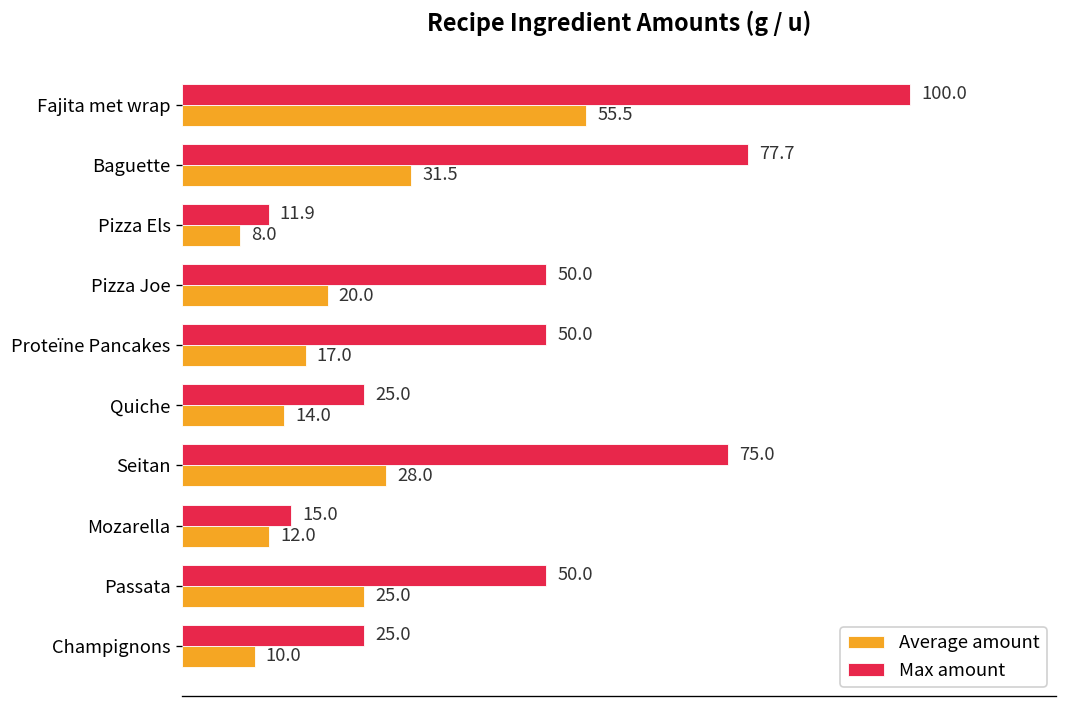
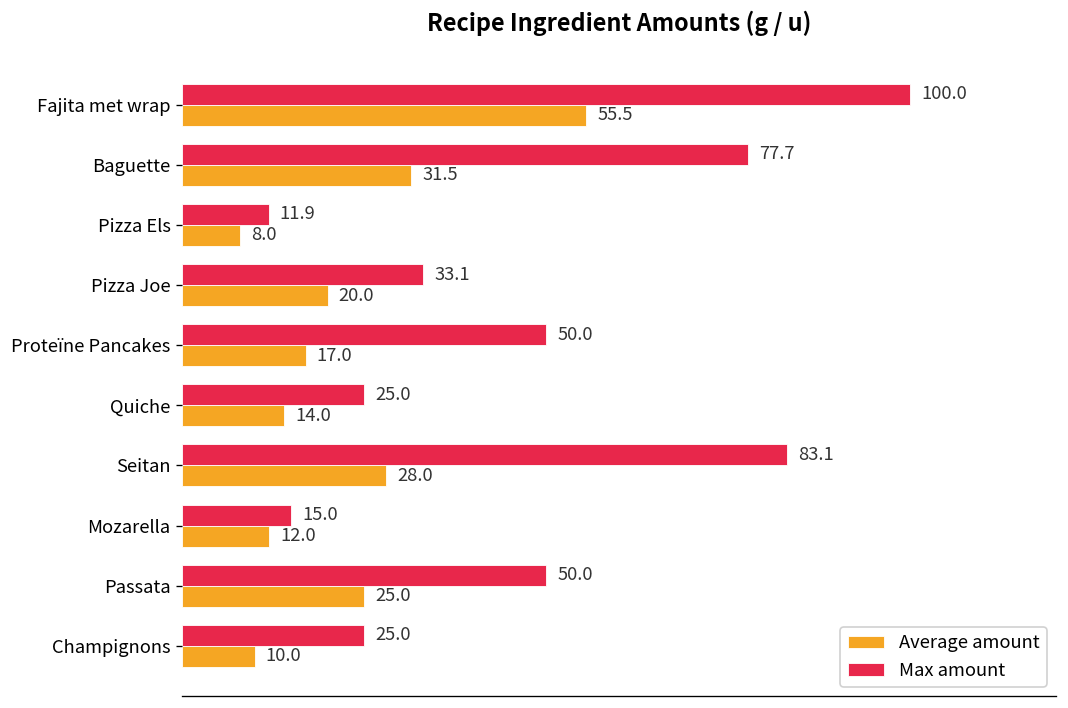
  {
    "Average amount": {
      "Fajita met wrap": 55.5,
      "Baguette": 31.5,
      "Pizza Els": 8.0,
      "Pizza Joe": 20.0,
      "Proteïne Pancakes": 17.0,
      "Quiche": 14.0,
      "Seitan": 28.0,
      "Mozarella": 12.0,
      "Passata": 25.0,
      "Champignons": 10.0
    },
    "Max amount": {
      "Fajita met wrap": 100.0,
      "Baguette": 77.7,
      "Pizza Els": 11.9,
-     "Pizza Joe": 50.0,
+     "Pizza Joe": 33.1,
      "Proteïne Pancakes": 50.0,
      "Quiche": 25.0,
-     "Seitan": 75.0,
+     "Seitan": 83.1,
      "Mozarella": 15.0,
      "Passata": 50.0,
      "Champignons": 25.0
    }
  }
